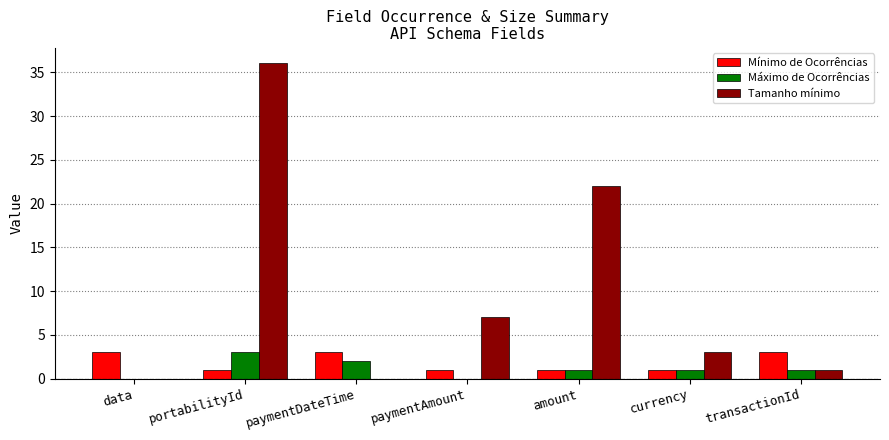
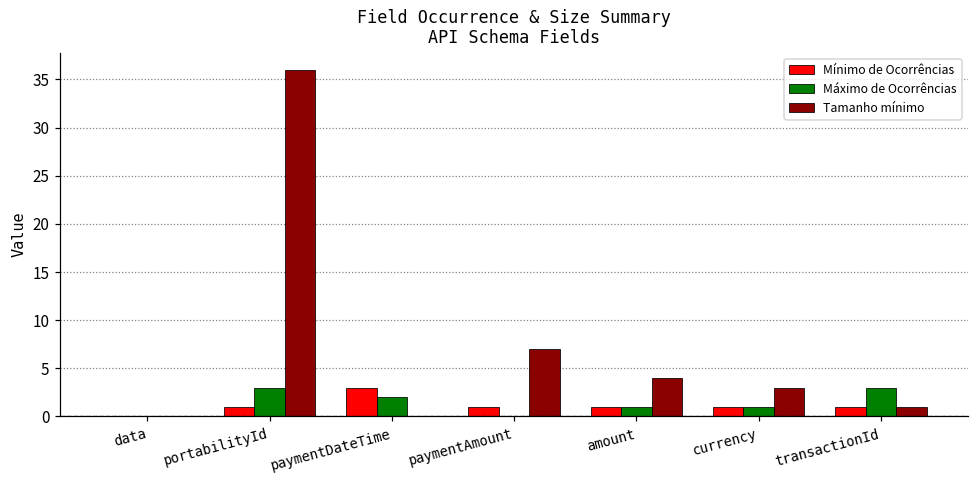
  {
    "Mínimo de Ocorrências": {
-     "data": 3,
+     "data": 0,
      "portabilityId": 1,
      "paymentDateTime": 3,
      "paymentAmount": 1,
      "amount": 1,
      "currency": 1,
-     "transactionId": 3
+     "transactionId": 1
    },
    "Máximo de Ocorrências": {
      "data": 0,
      "portabilityId": 3,
      "paymentDateTime": 2,
      "paymentAmount": 0,
      "amount": 1,
      "currency": 1,
-     "transactionId": 1
+     "transactionId": 3
    },
    "Tamanho mínimo": {
      "data": 0,
      "portabilityId": 36,
      "paymentDateTime": 0,
      "paymentAmount": 7,
-     "amount": 22,
+     "amount": 4,
      "currency": 3,
      "transactionId": 1
    }
  }
